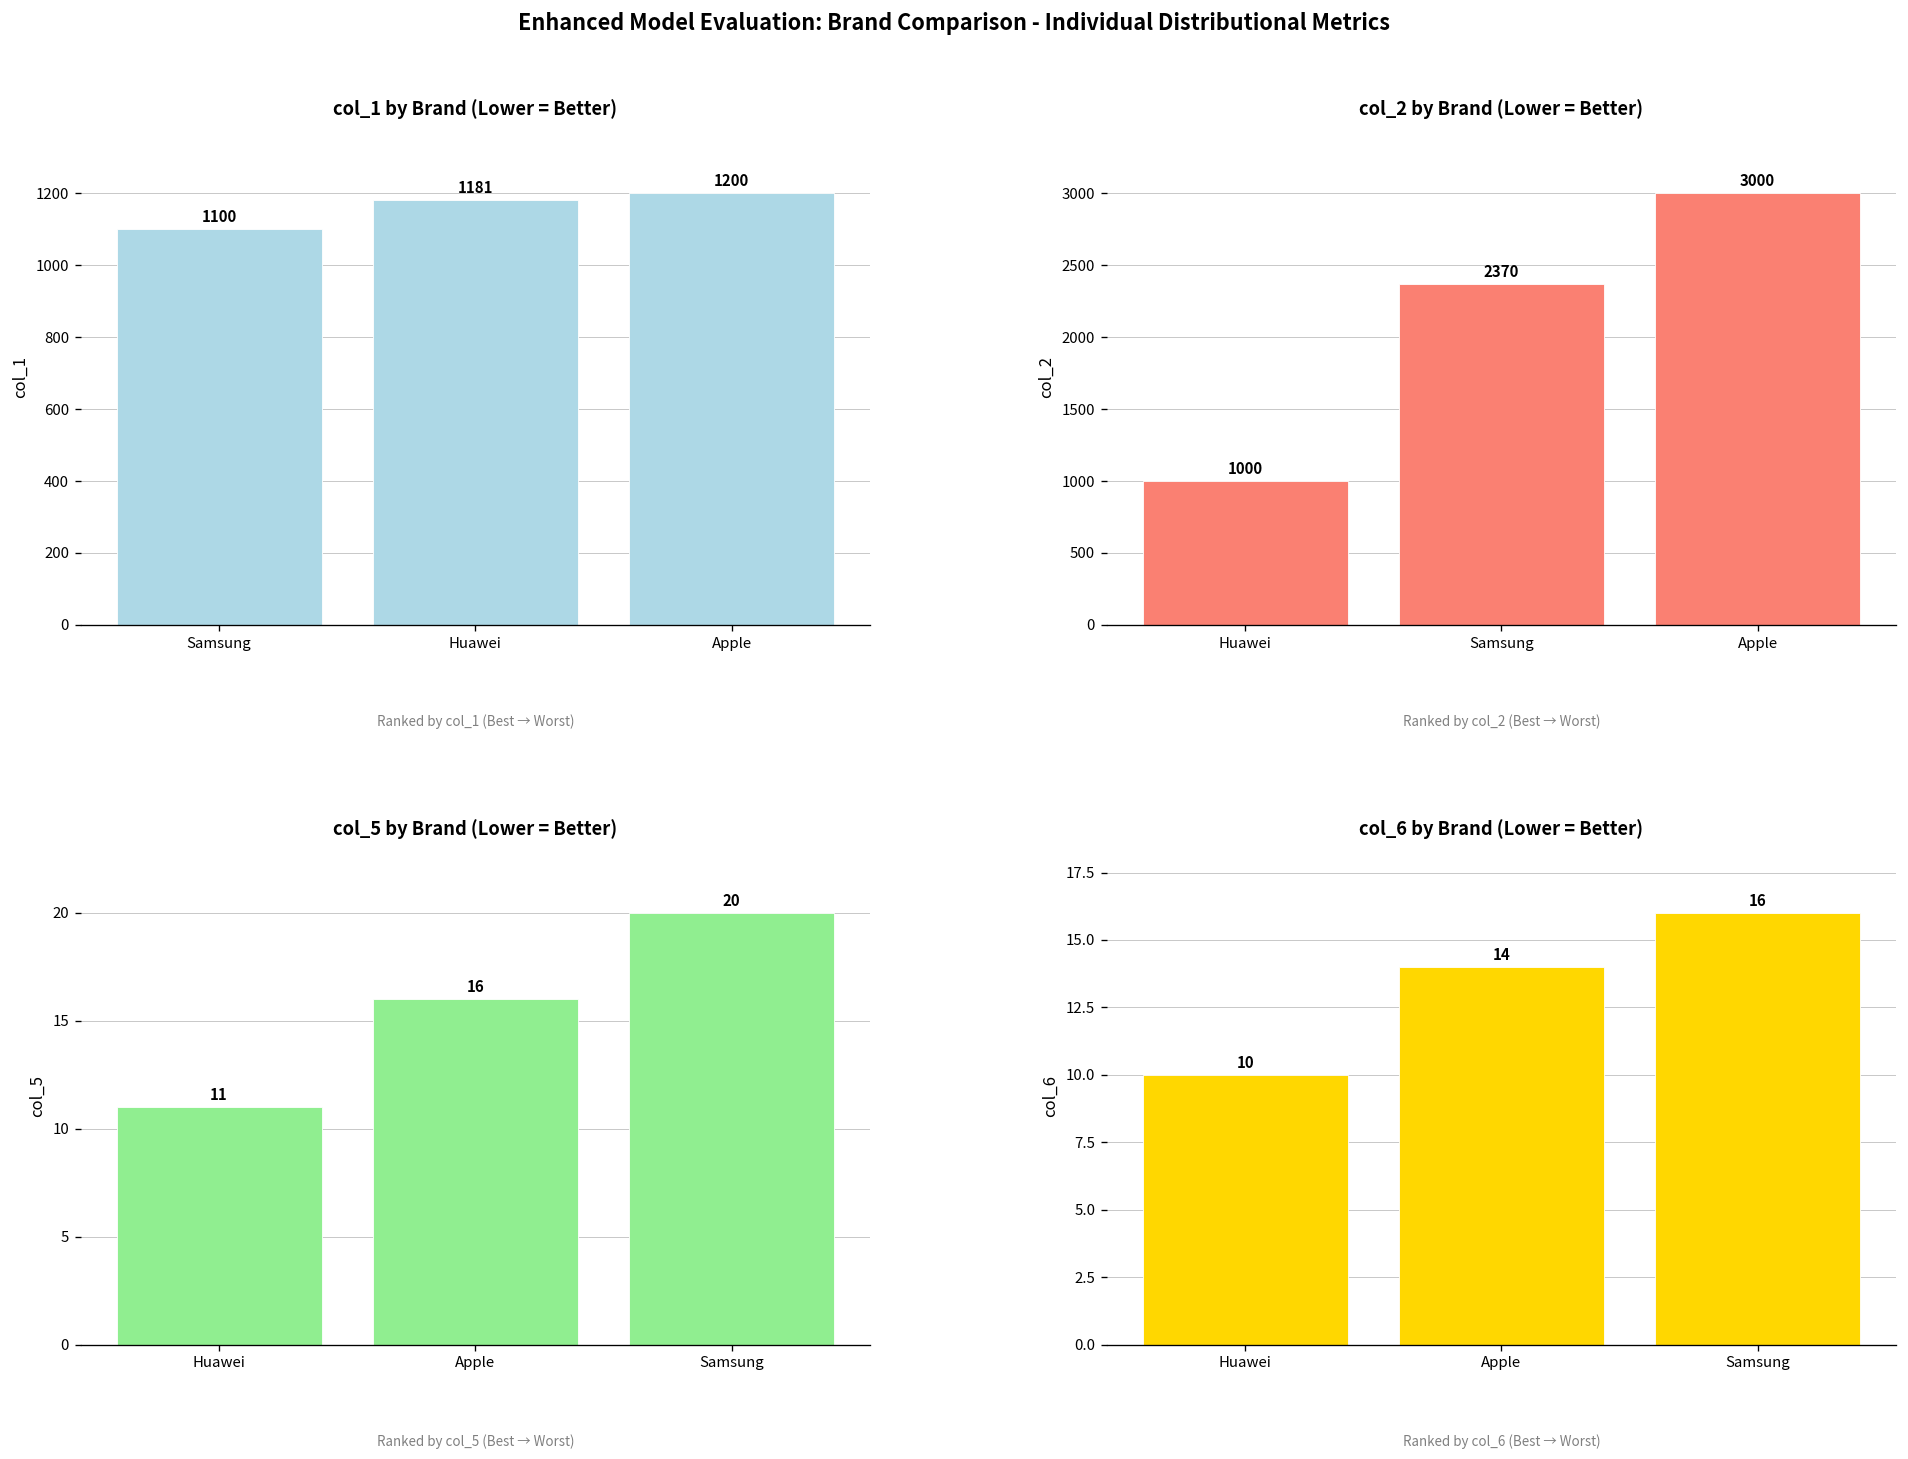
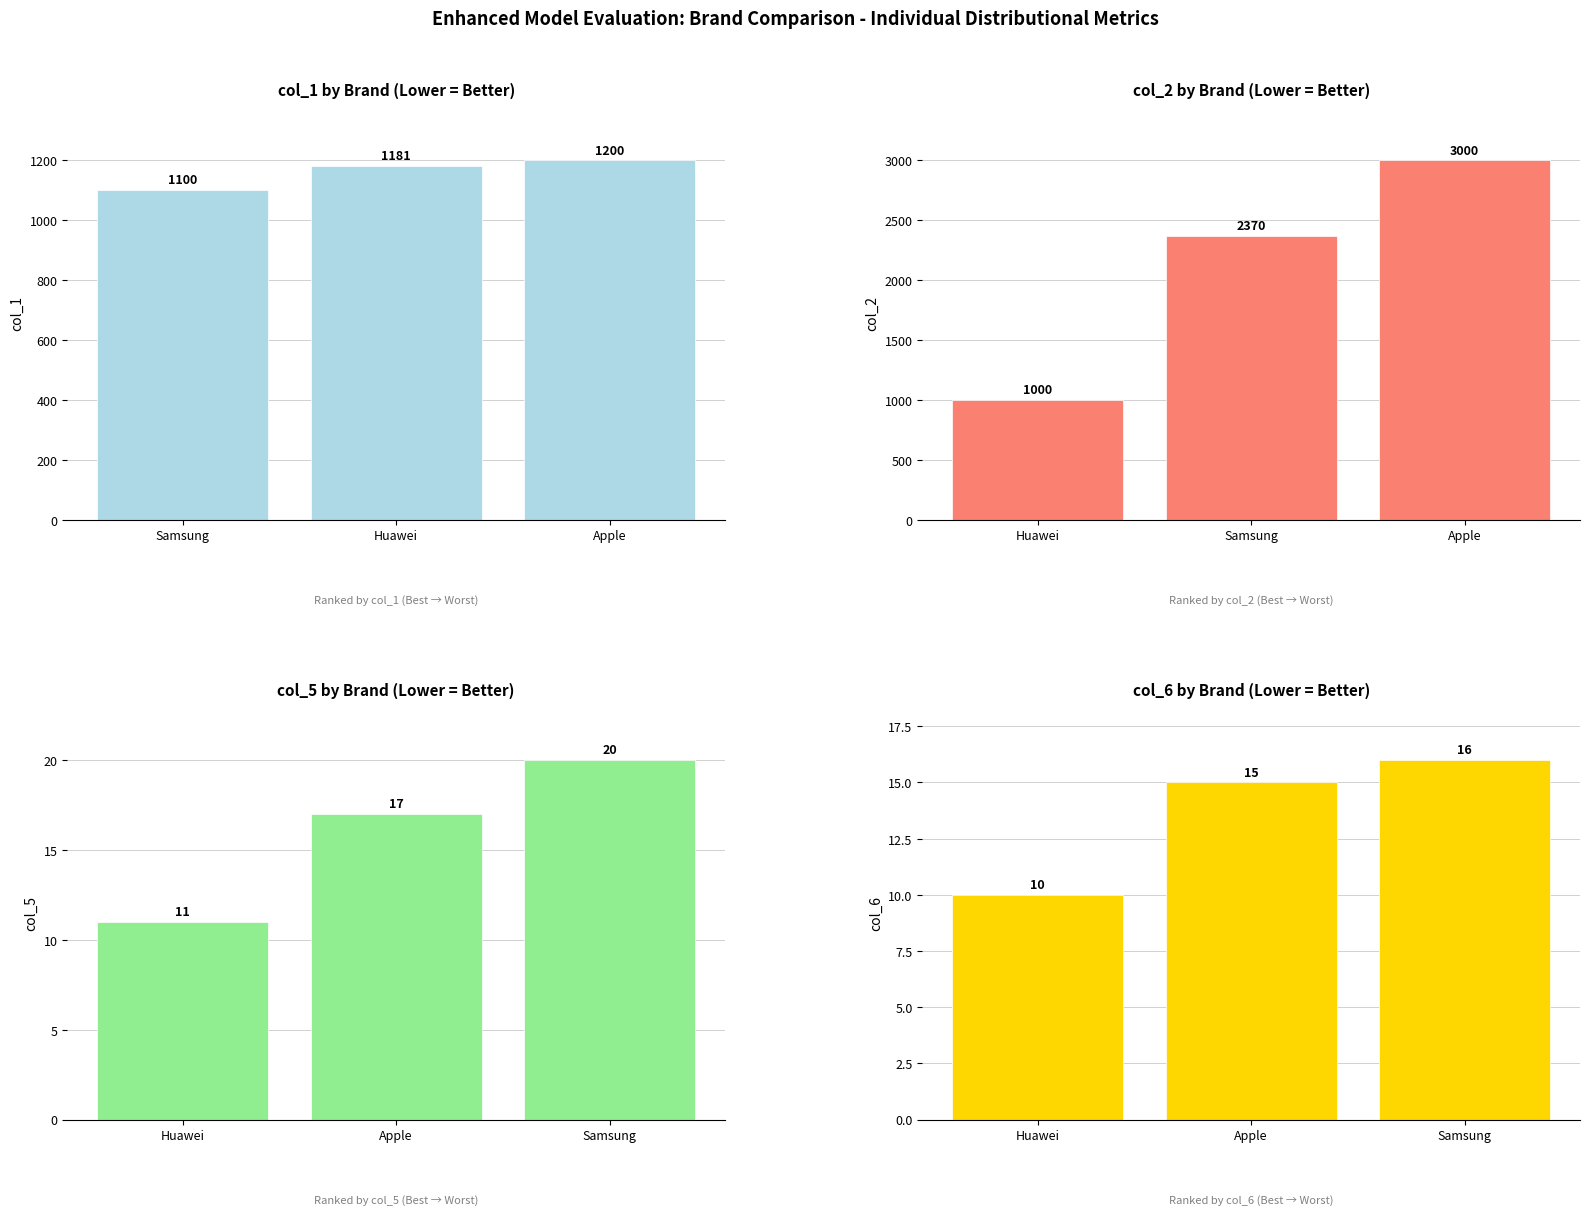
  {
    "col_1 by Brand (Lower = Better)": {
      "Samsung": 1100,
      "Huawei": 1181,
      "Apple": 1200
    },
    "col_2 by Brand (Lower = Better)": {
      "Huawei": 1000,
      "Samsung": 2370,
      "Apple": 3000
    },
    "col_5 by Brand (Lower = Better)": {
      "Huawei": 11,
-     "Apple": 16,
+     "Apple": 17,
      "Samsung": 20
    },
    "col_6 by Brand (Lower = Better)": {
      "Huawei": 10,
-     "Apple": 14,
+     "Apple": 15,
      "Samsung": 16
    }
  }
